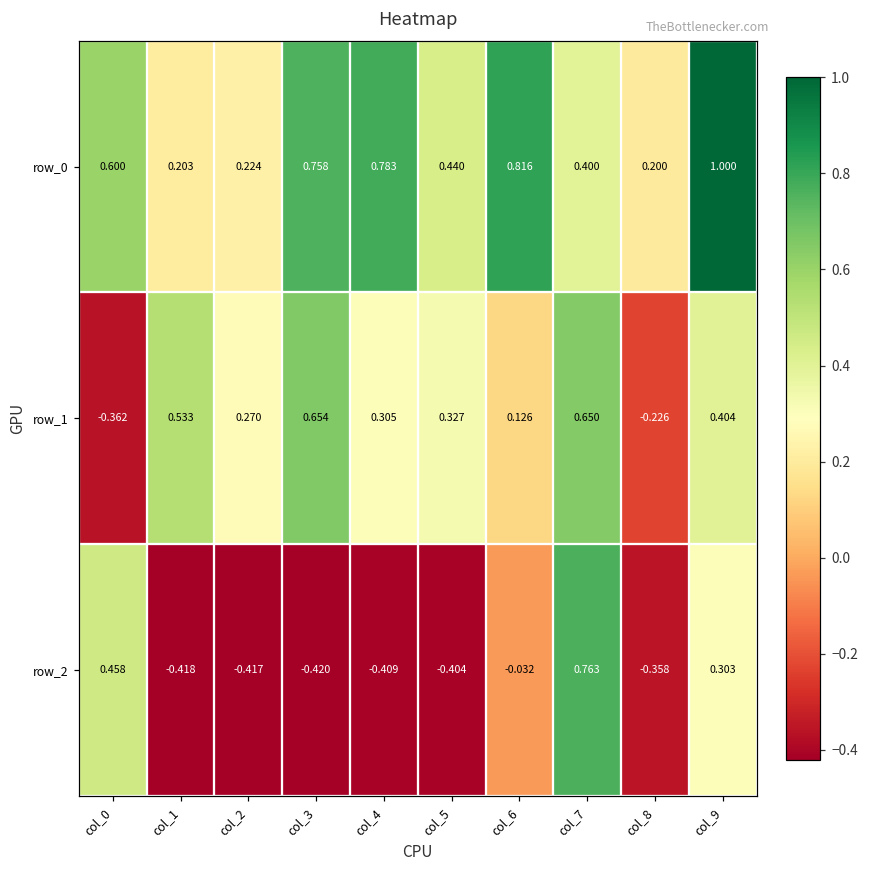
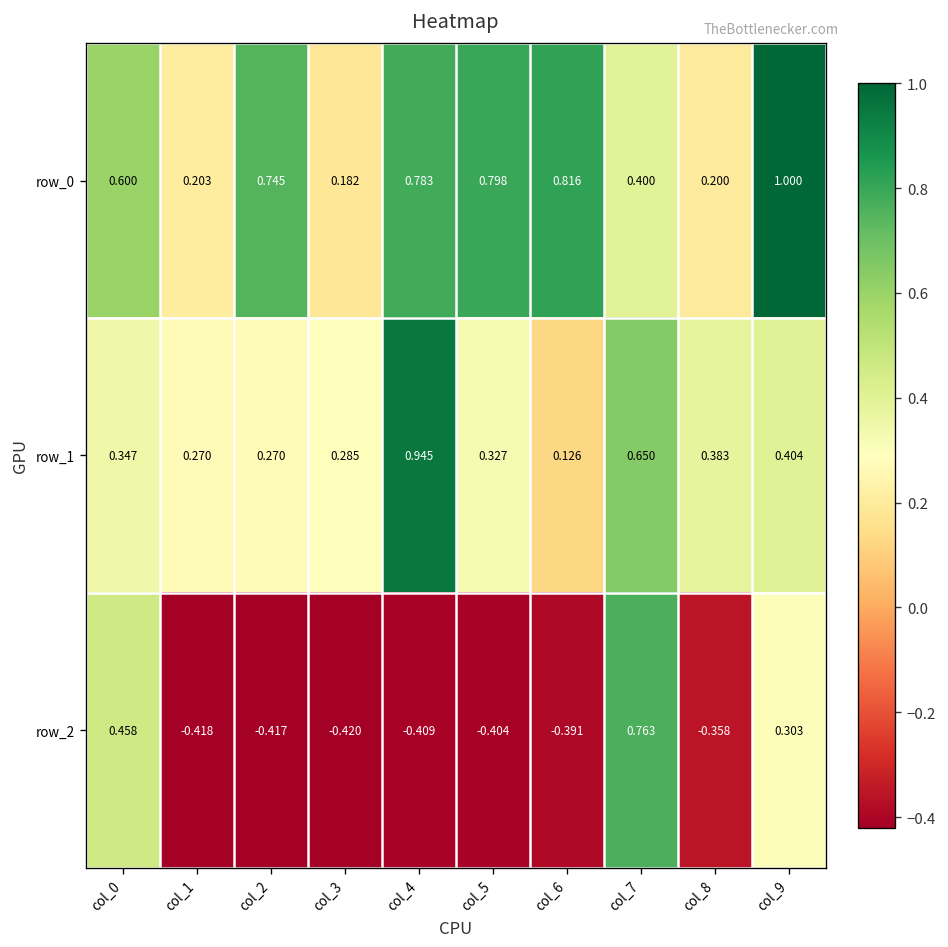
  {
    "row_0": {
      "col_0": 0.600,
      "col_1": 0.203,
-     "col_2": 0.224,
-     "col_3": 0.758,
+     "col_2": 0.745,
+     "col_3": 0.182,
      "col_4": 0.783,
-     "col_5": 0.440,
+     "col_5": 0.798,
      "col_6": 0.816,
      "col_7": 0.400,
      "col_8": 0.200,
      "col_9": 1.000
    },
    "row_1": {
-     "col_0": -0.362,
-     "col_1": 0.533,
+     "col_0": 0.347,
+     "col_1": 0.270,
      "col_2": 0.270,
-     "col_3": 0.654,
-     "col_4": 0.305,
+     "col_3": 0.285,
+     "col_4": 0.945,
      "col_5": 0.327,
      "col_6": 0.126,
      "col_7": 0.650,
-     "col_8": -0.226,
+     "col_8": 0.383,
      "col_9": 0.404
    },
    "row_2": {
      "col_0": 0.458,
      "col_1": -0.418,
      "col_2": -0.417,
      "col_3": -0.420,
      "col_4": -0.409,
      "col_5": -0.404,
-     "col_6": -0.032,
+     "col_6": -0.391,
      "col_7": 0.763,
      "col_8": -0.358,
      "col_9": 0.303
    }
  }
